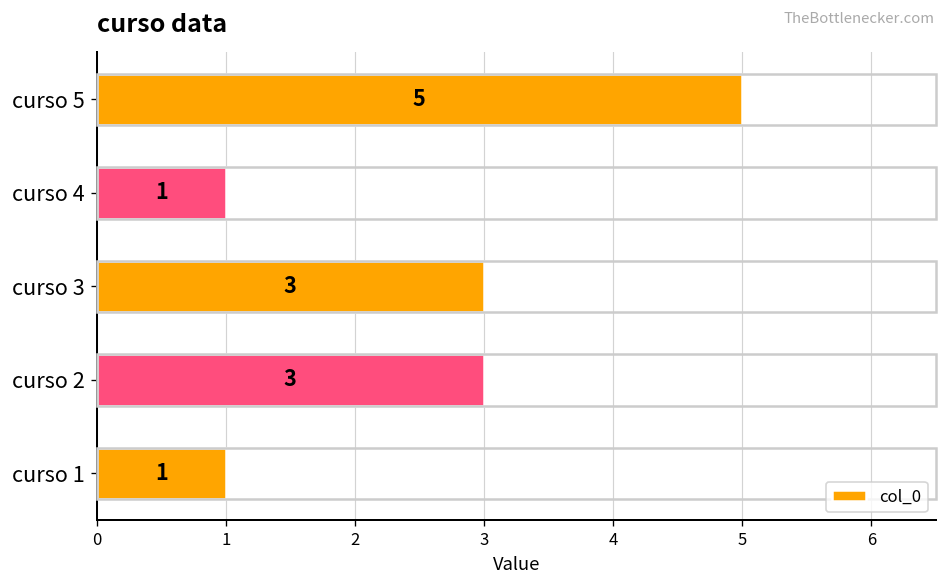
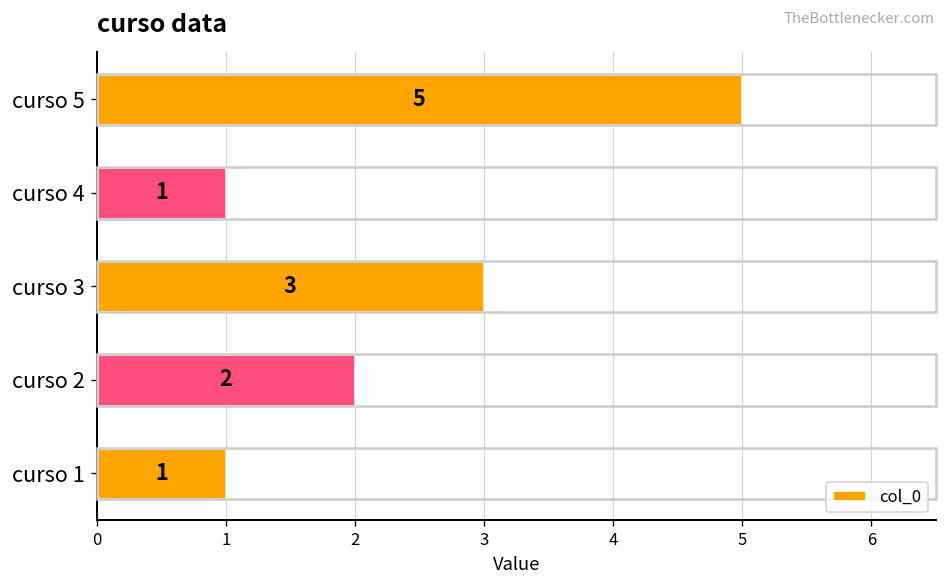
  {
    "curso 5": 5,
    "curso 4": 1,
    "curso 3": 3,
-   "curso 2": 3,
+   "curso 2": 2,
    "curso 1": 1
  }
